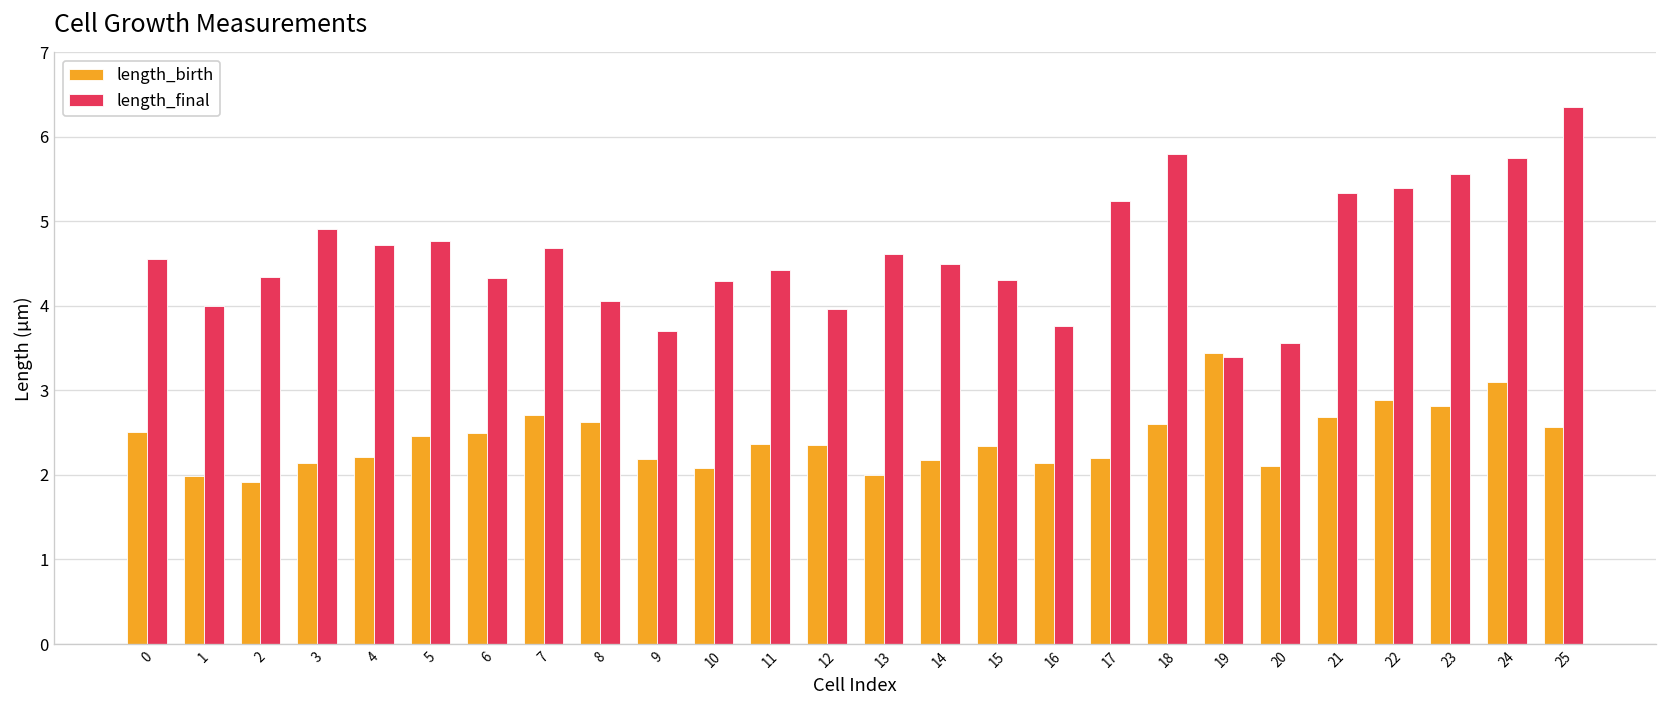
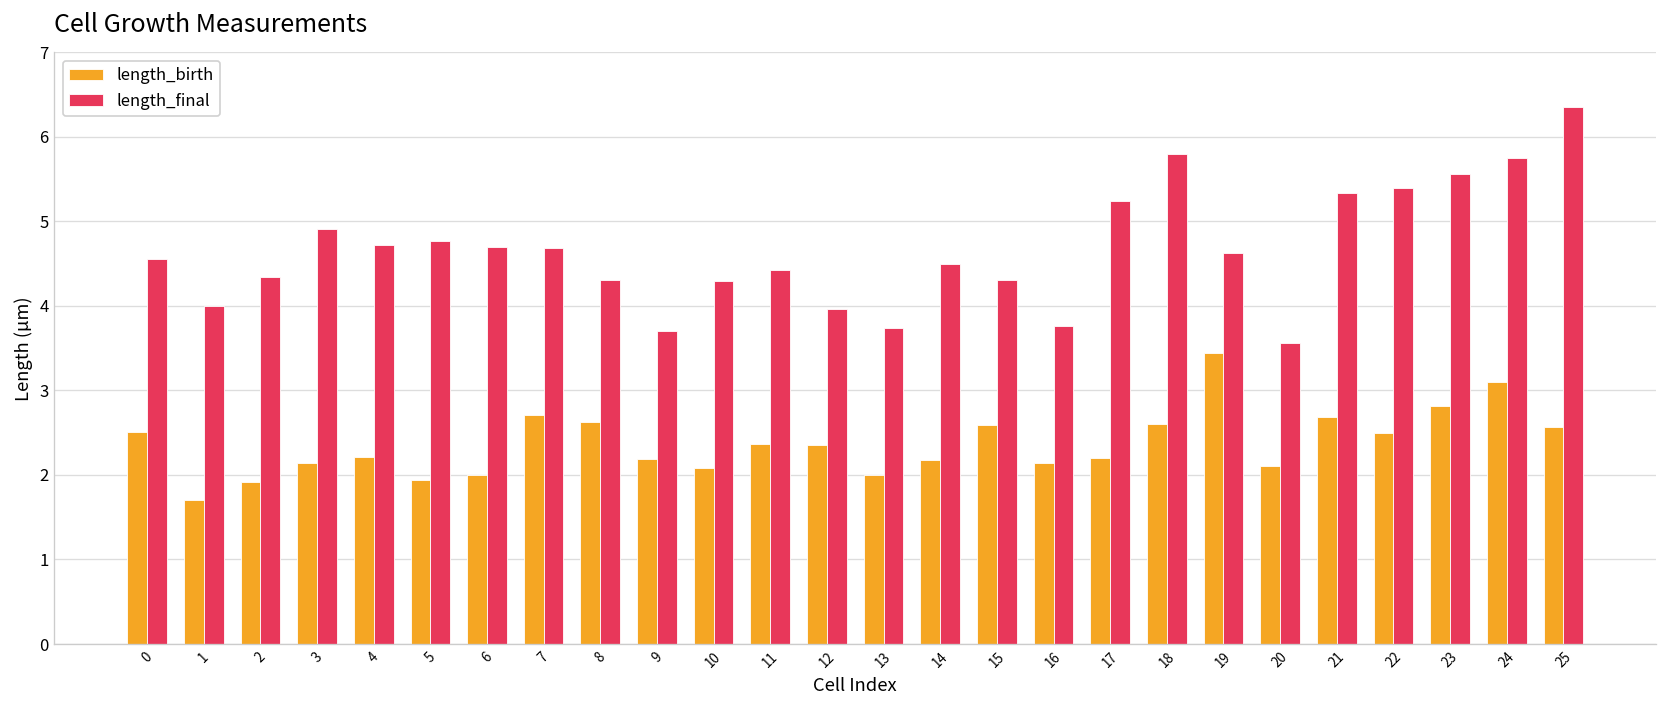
  {
    "length_birth": {
      "0": 2.5,
-     "1": 2.0,
+     "1": 1.7,
      "2": 1.9,
      "3": 2.1,
      "4": 2.2,
-     "5": 2.5,
-     "6": 2.5,
+     "5": 1.9,
+     "6": 2.0,
      "7": 2.7,
      "8": 2.6,
      "9": 2.2,
      "10": 2.1,
      "11": 2.4,
      "12": 2.4,
      "13": 2.0,
      "14": 2.2,
-     "15": 2.3,
+     "15": 2.6,
      "16": 2.1,
      "17": 2.2,
      "18": 2.6,
      "19": 3.4,
      "20": 2.1,
      "21": 2.7,
-     "22": 2.9,
+     "22": 2.5,
      "23": 2.8,
      "24": 3.1,
      "25": 2.6
    },
    "length_final": {
      "0": 4.6,
      "1": 4.0,
      "2": 4.3,
      "3": 4.9,
      "4": 4.7,
      "5": 4.8,
-     "6": 4.3,
+     "6": 4.7,
      "7": 4.7,
-     "8": 4.1,
+     "8": 4.3,
      "9": 3.7,
      "10": 4.3,
      "11": 4.4,
      "12": 4.0,
-     "13": 4.6,
+     "13": 3.7,
      "14": 4.5,
      "15": 4.3,
      "16": 3.8,
      "17": 5.2,
      "18": 5.8,
-     "19": 3.4,
+     "19": 4.6,
      "20": 3.6,
      "21": 5.3,
      "22": 5.4,
      "23": 5.6,
      "24": 5.8,
      "25": 6.4
    }
  }
